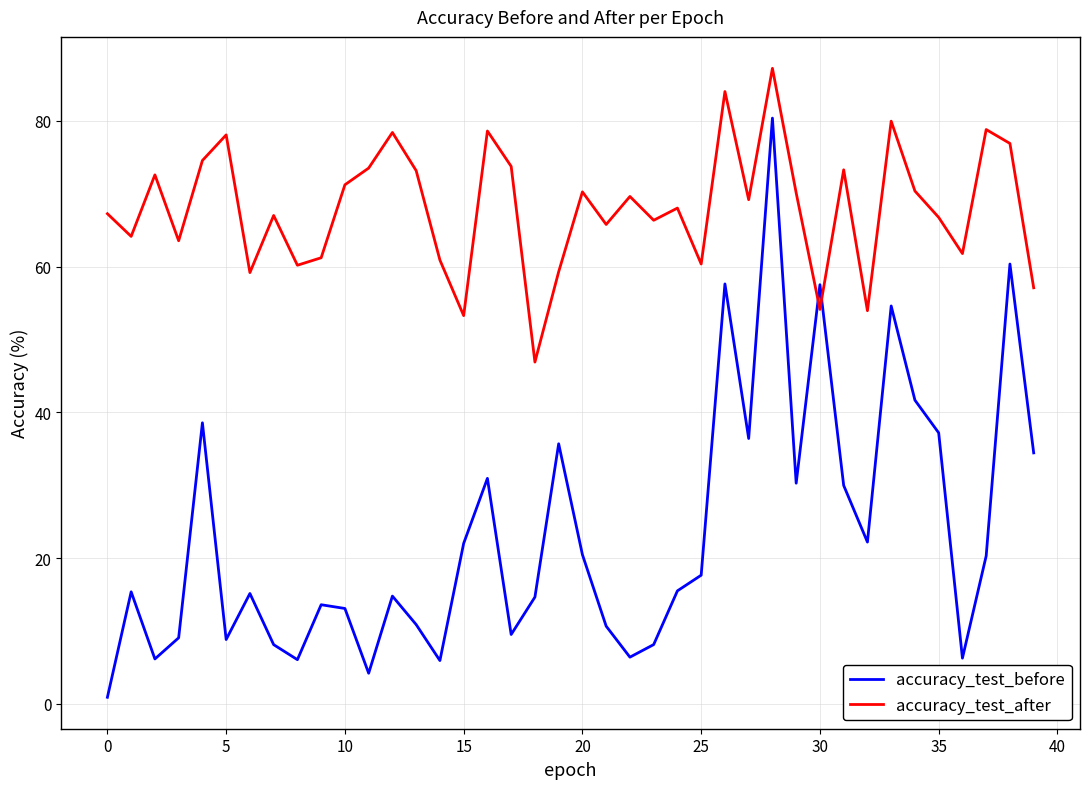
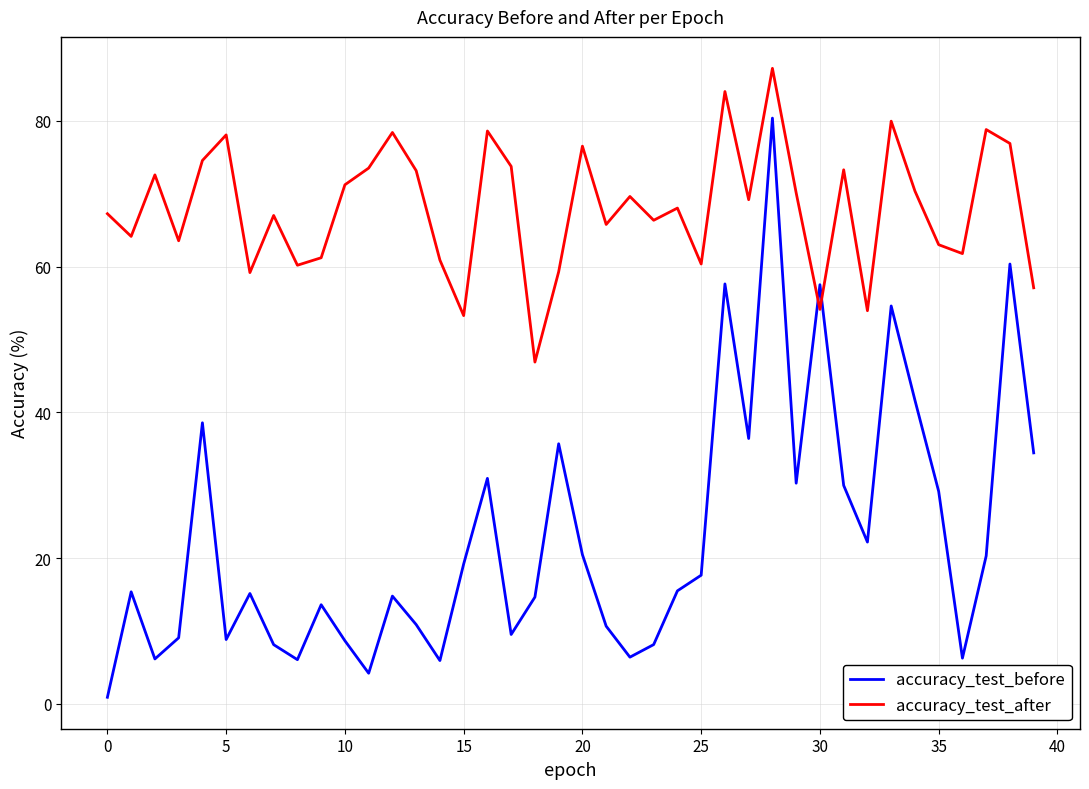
  {
    "accuracy_test_before": {
      "0": 1,
      "5": 9,
-     "10": 13,
-     "15": 22,
+     "10": 9,
+     "15": 19,
      "20": 20,
      "25": 18,
      "30": 58,
-     "35": 37
+     "35": 29
    },
    "accuracy_test_after": {
      "0": 67,
      "5": 78,
      "10": 71,
      "15": 53,
-     "20": 70,
+     "20": 77,
      "25": 60,
      "30": 54,
-     "35": 67
+     "35": 63
    }
  }
